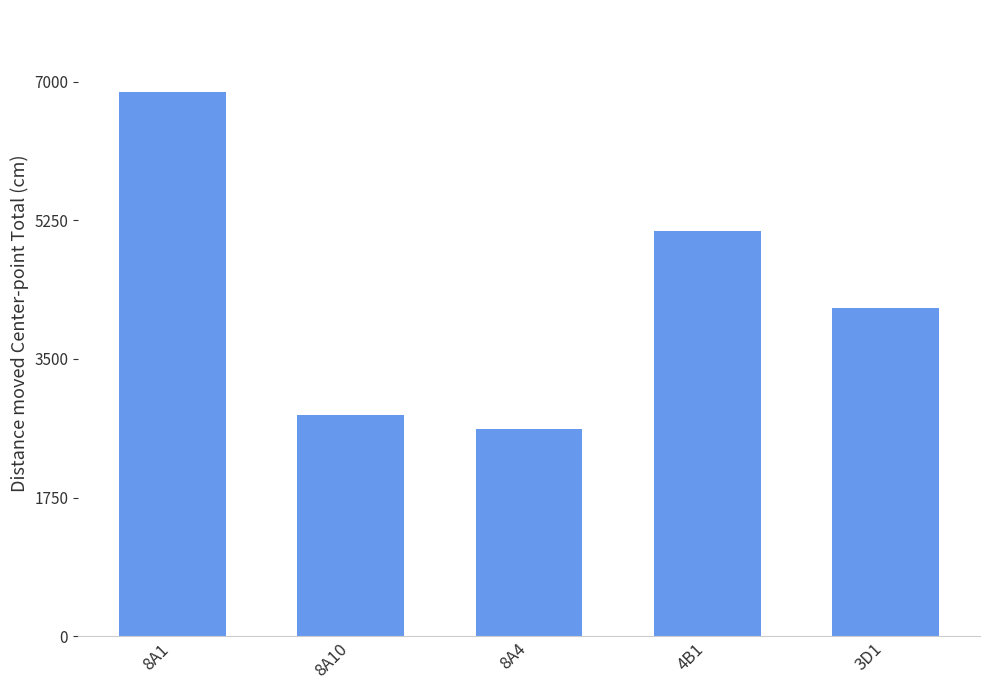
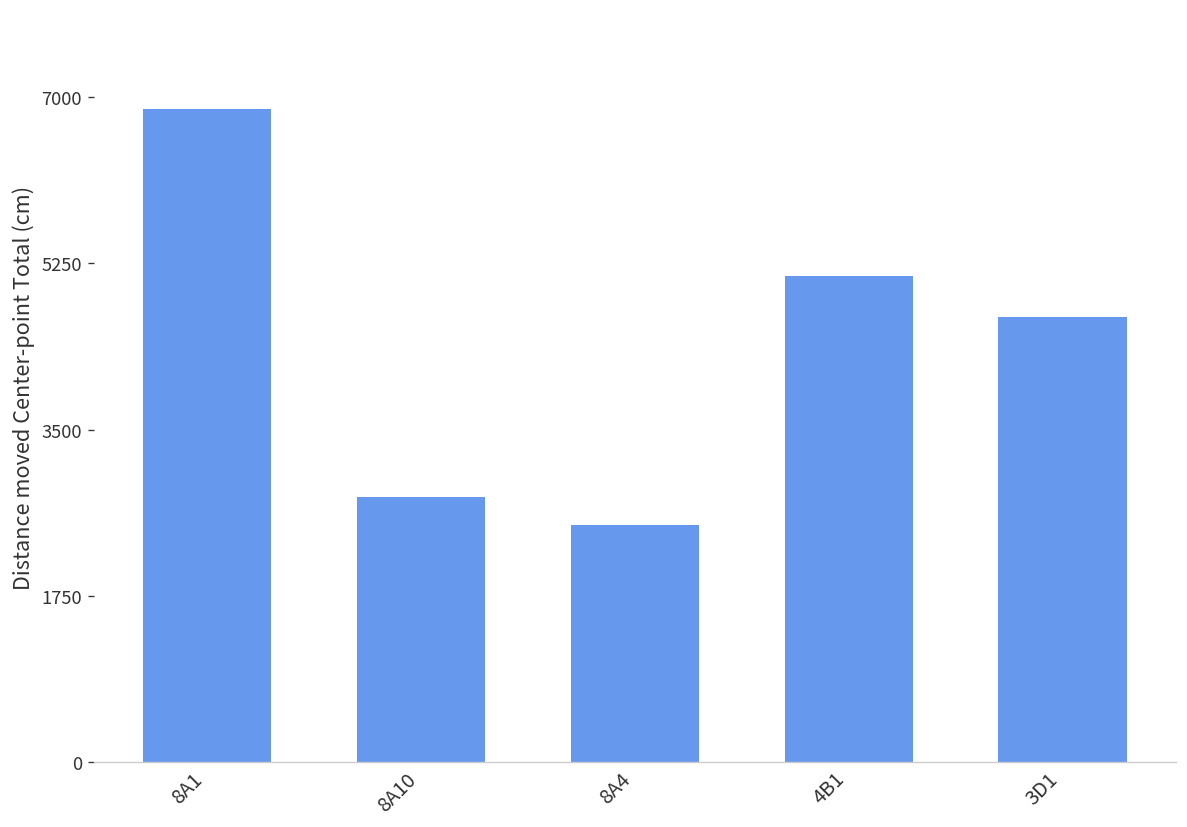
  {
    "8A1": 6900,
    "8A10": 2800,
-   "8A4": 2600,
+   "8A4": 2500,
    "4B1": 5100,
-   "3D1": 4100
+   "3D1": 4700
  }
